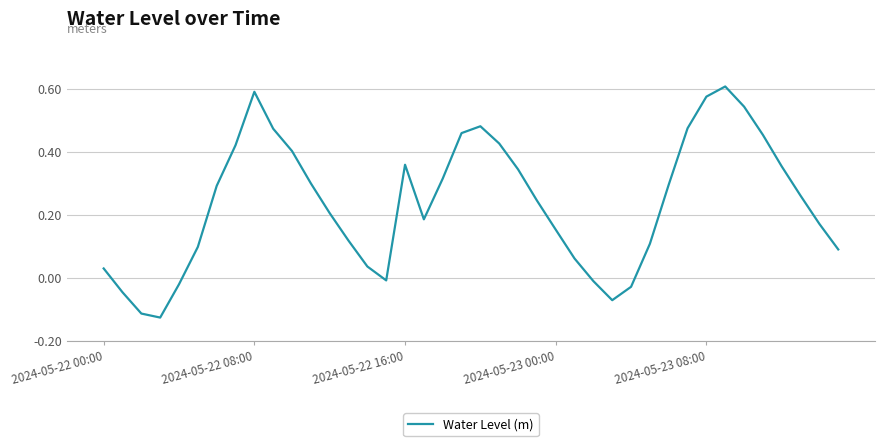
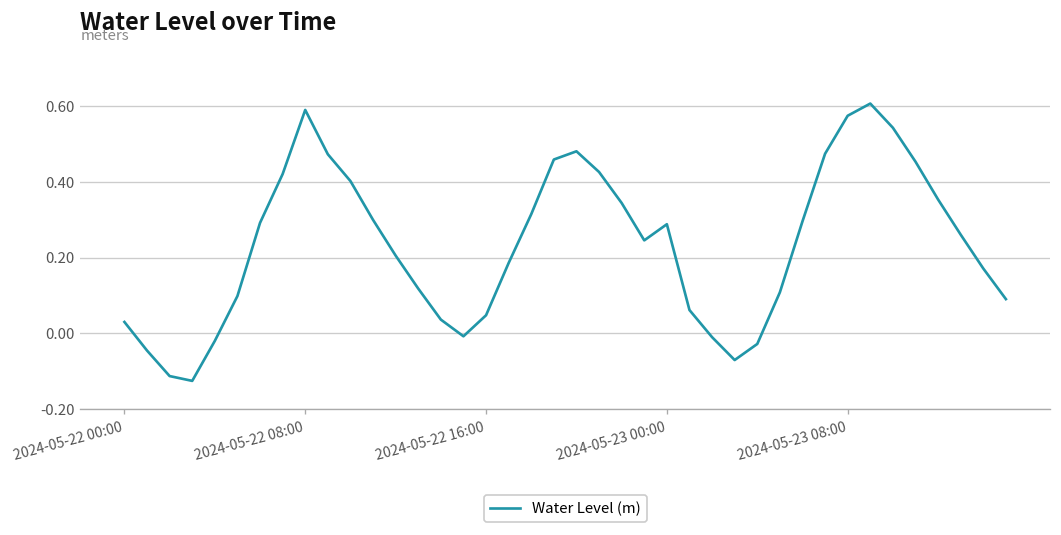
  {
    "2024-05-22 00:00": 0.03,
    "2024-05-22 08:00": 0.59,
-   "2024-05-22 16:00": 0.36,
-   "2024-05-23 00:00": 0.15,
+   "2024-05-22 16:00": 0.05,
+   "2024-05-23 00:00": 0.29,
    "2024-05-23 08:00": 0.58
  }
